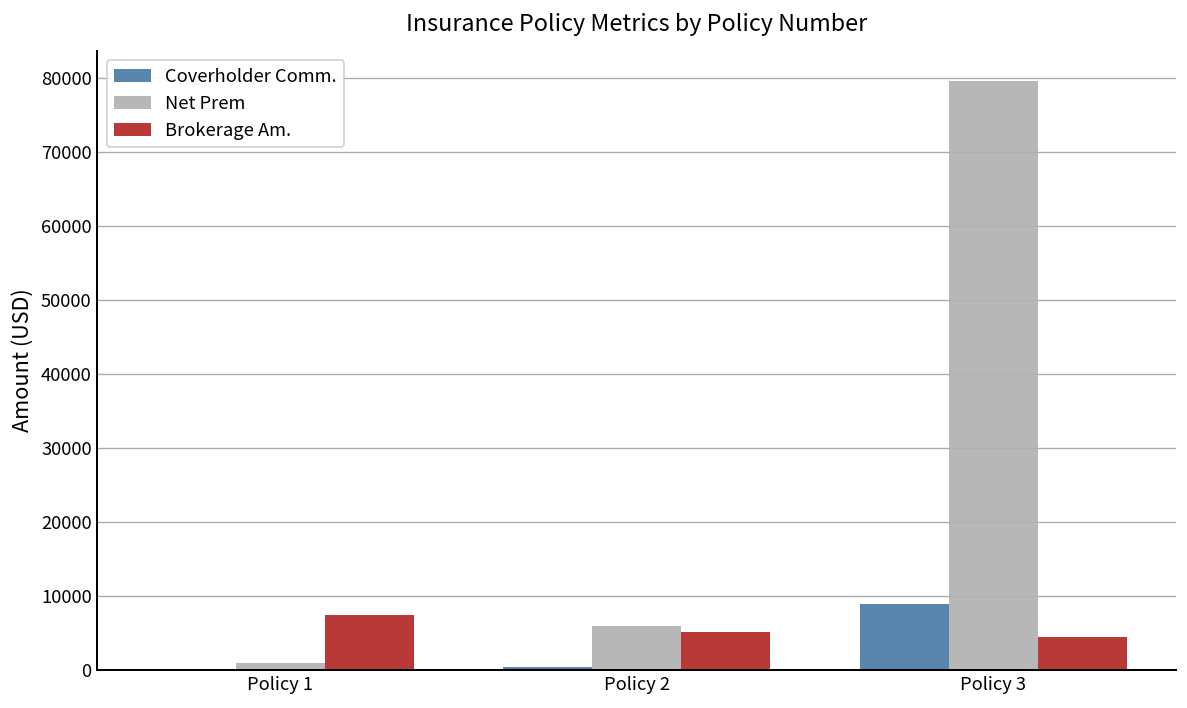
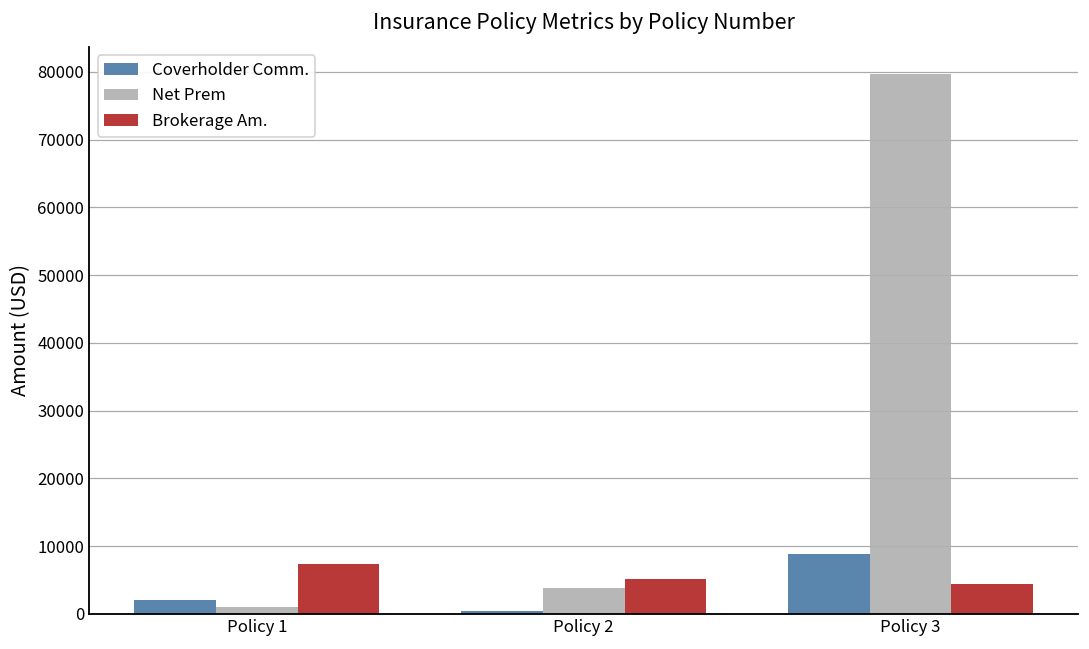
  {
    "Coverholder Comm.": {
-     "Policy 1": 0,
+     "Policy 1": 2000,
      "Policy 2": 0,
      "Policy 3": 9000
    },
    "Net Prem": {
      "Policy 1": 1000,
-     "Policy 2": 6000,
+     "Policy 2": 4000,
      "Policy 3": 80000
    },
    "Brokerage Am.": {
      "Policy 1": 7000,
      "Policy 2": 5000,
      "Policy 3": 4000
    }
  }
